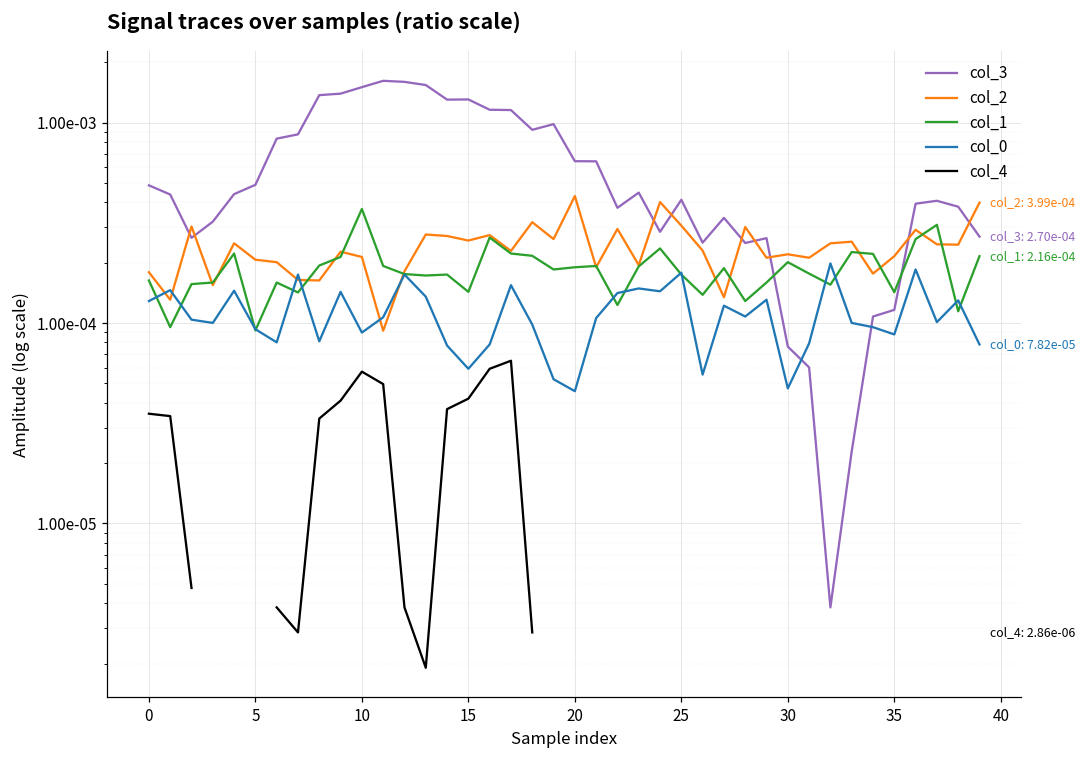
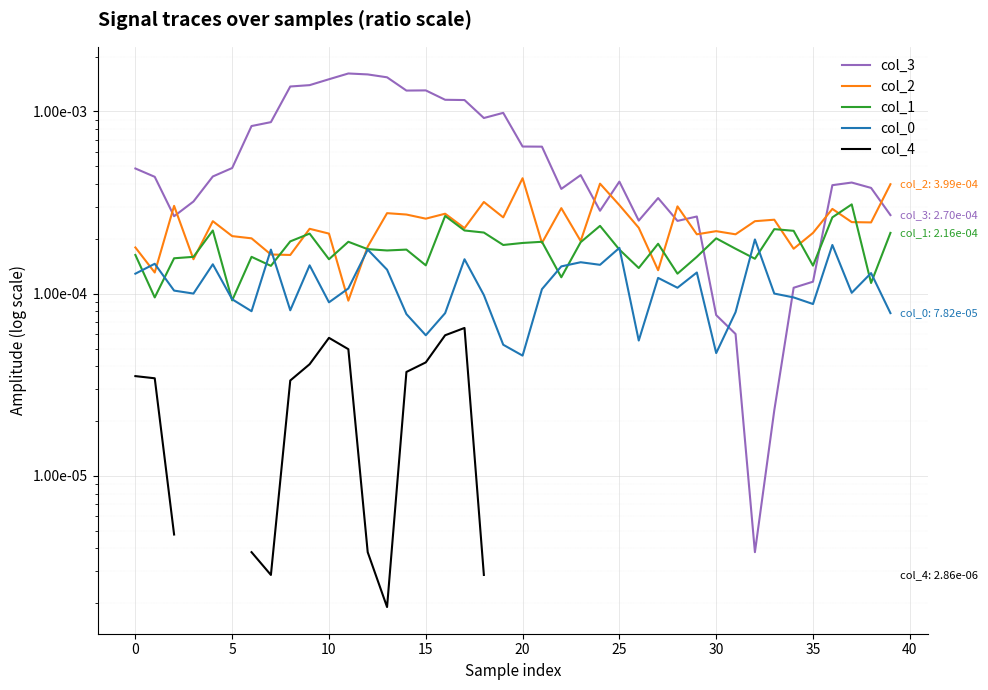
  {
    "col_3": {
      "0": 0.00049,
      "5": 0.00049,
      "10": 0.0015,
      "15": 0.0013,
      "20": 0.00064,
      "25": 0.00041,
      "30": 0.000076,
      "35": 0.00012
    },
    "col_2": {
      "0": 0.00018,
      "5": 0.00021,
      "10": 0.00021,
      "15": 0.00026,
      "20": 0.00043,
      "25": 0.00031,
      "30": 0.00022,
      "35": 0.00022
    },
    "col_1": {
      "0": 0.00016,
-     "10": 0.00037,
+     "10": 0.00015,
      "15": 0.00014,
      "20": 0.00019,
      "30": 0.00020,
      "35": 0.00014
    },
    "col_0": {
      "0": 0.00013,
      "10": 0.00009,
      "15": 0.00006,
      "20": 0.000046,
      "30": 0.000047,
      "35": 0.00009
    },
    "col_4": {
      "0": 0.000035,
      "10": 0.000057,
      "15": 0.000042
    }
  }
